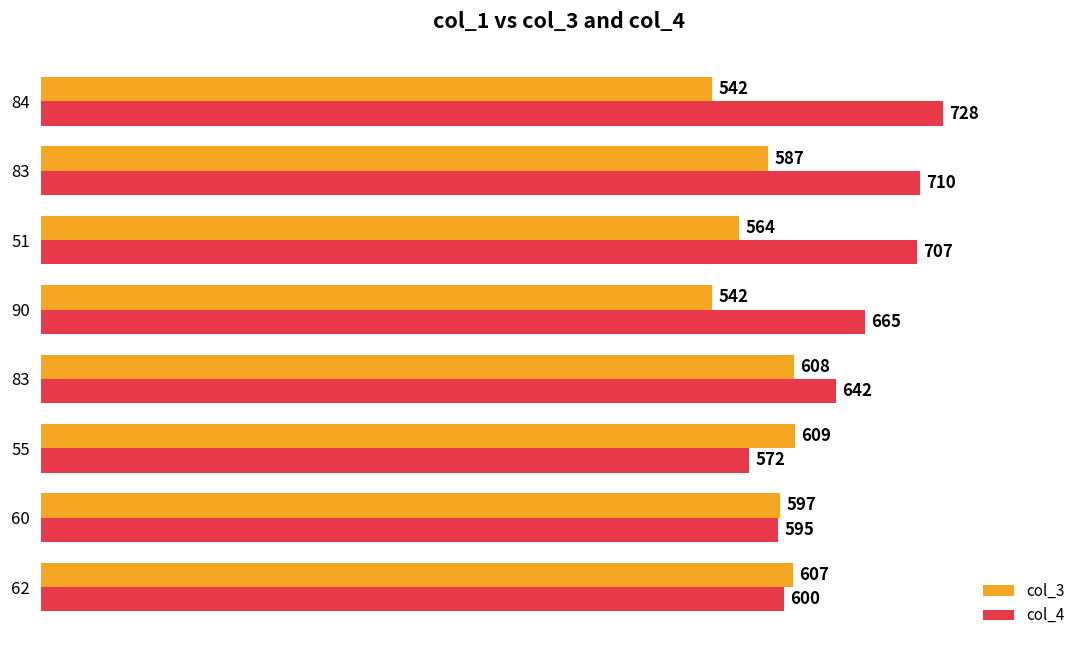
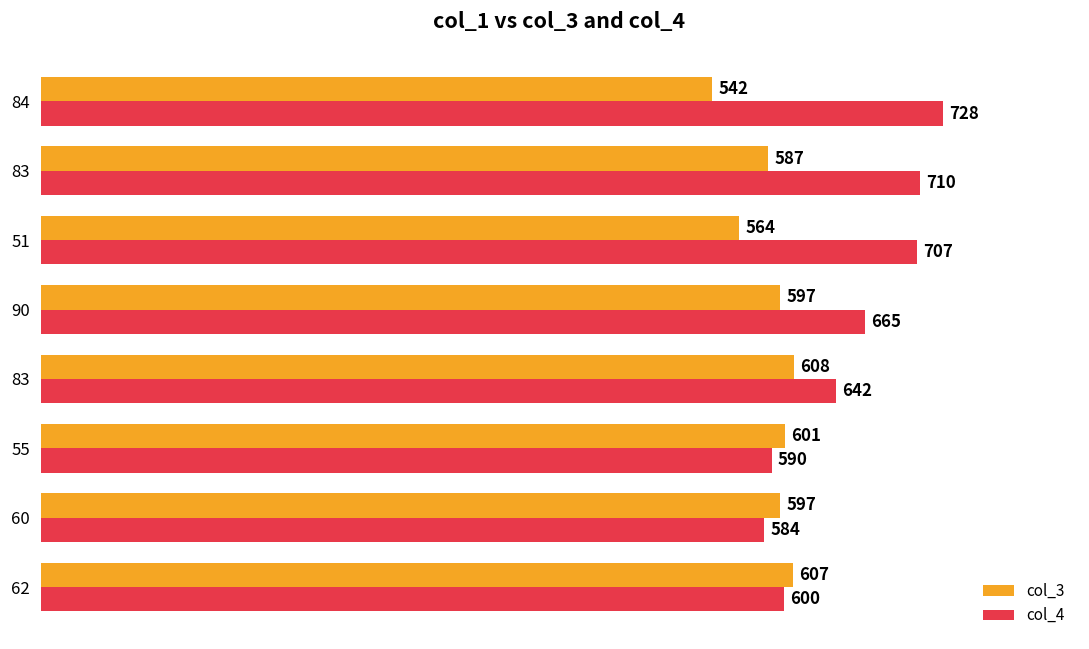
  {
    "col_3": {
      "84": 542,
      "51": 564,
-     "90": 542,
-     "55": 609,
+     "90": 597,
+     "55": 601,
      "60": 597,
      "62": 607
    },
    "col_4": {
      "84": 728,
      "51": 707,
      "90": 665,
-     "55": 572,
-     "60": 595,
+     "55": 590,
+     "60": 584,
      "62": 600
    }
  }
